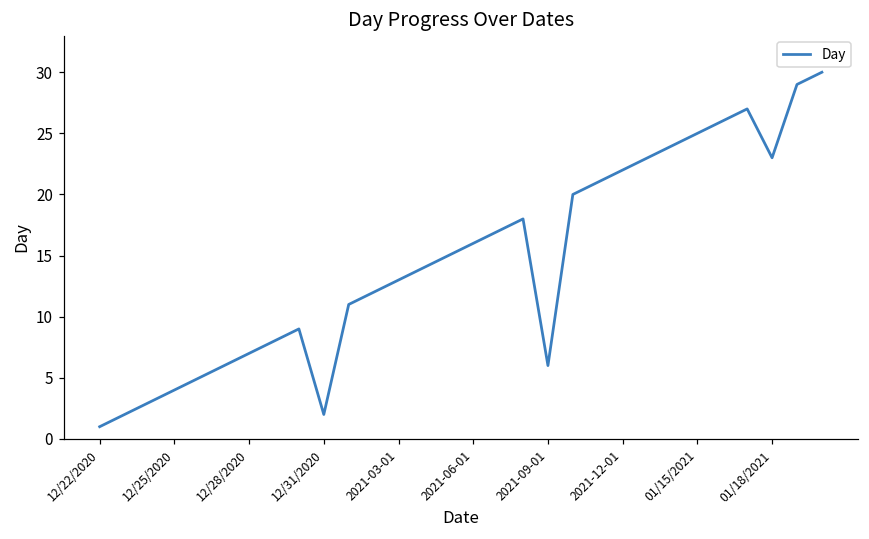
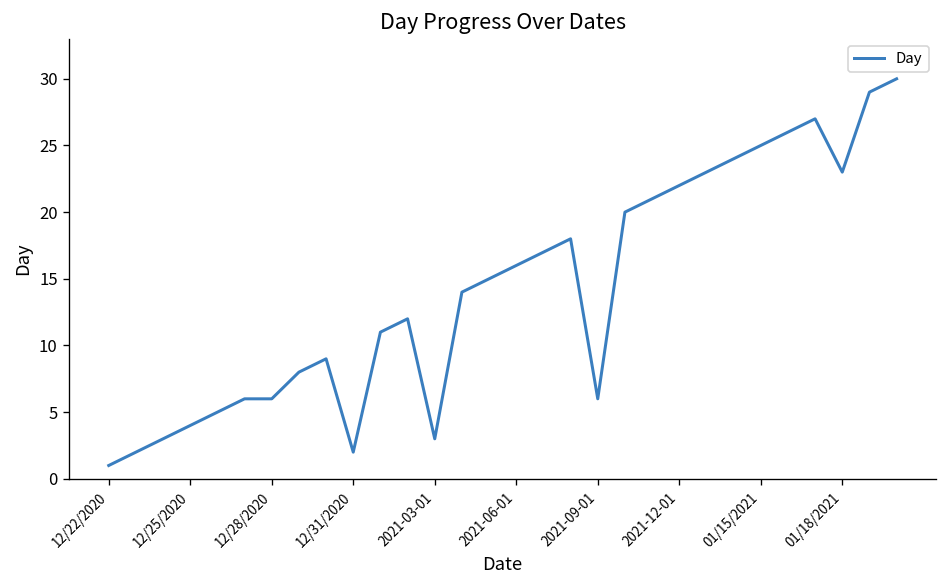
  {
    "12/22/2020": 1,
    "12/25/2020": 4,
-   "12/28/2020": 7,
+   "12/28/2020": 6,
    "12/31/2020": 2,
-   "2021-03-01": 13,
+   "2021-03-01": 3,
    "2021-06-01": 16,
    "2021-09-01": 6,
    "2021-12-01": 22,
    "01/15/2021": 25,
    "01/18/2021": 23
  }
